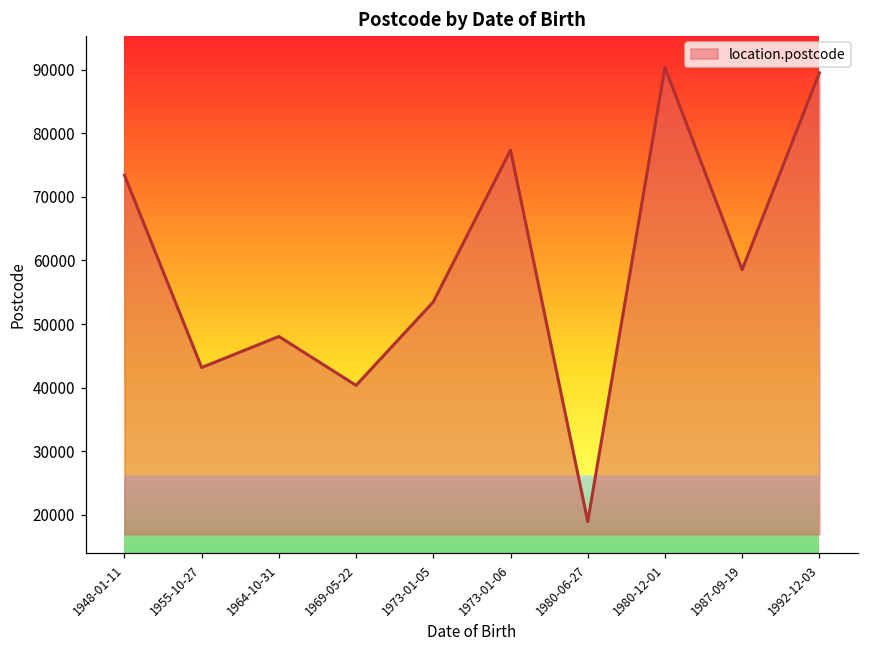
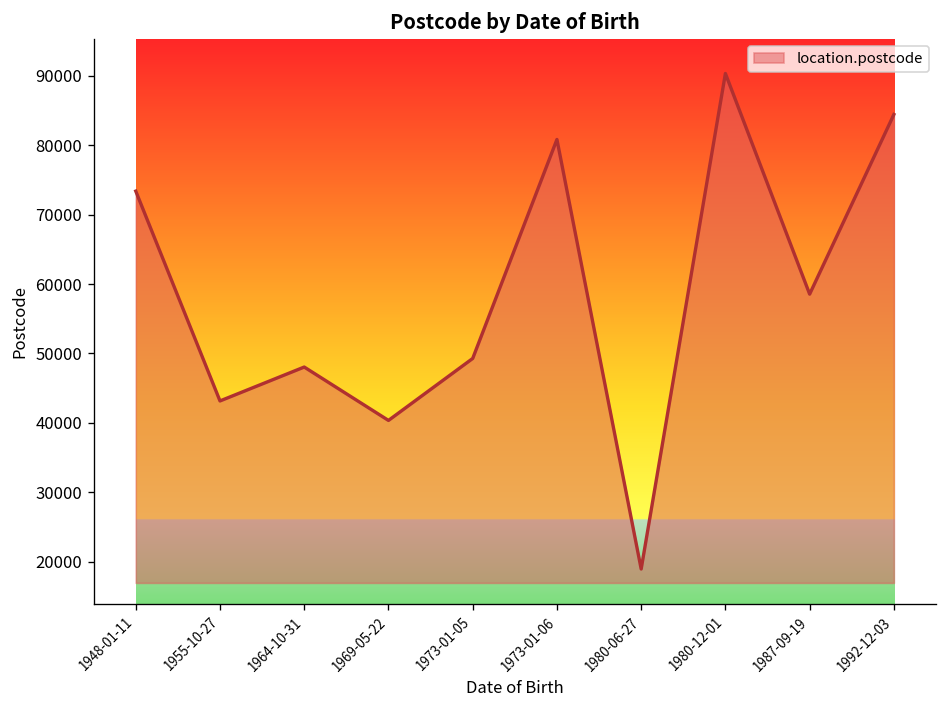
  {
    "1948-01-11": 73000,
    "1955-10-27": 43000,
    "1964-10-31": 48000,
    "1969-05-22": 40000,
-   "1973-01-05": 53000,
-   "1973-01-06": 77000,
+   "1973-01-05": 49000,
+   "1973-01-06": 81000,
    "1980-06-27": 19000,
    "1980-12-01": 90000,
    "1987-09-19": 59000,
-   "1992-12-03": 89000
+   "1992-12-03": 84000
  }
